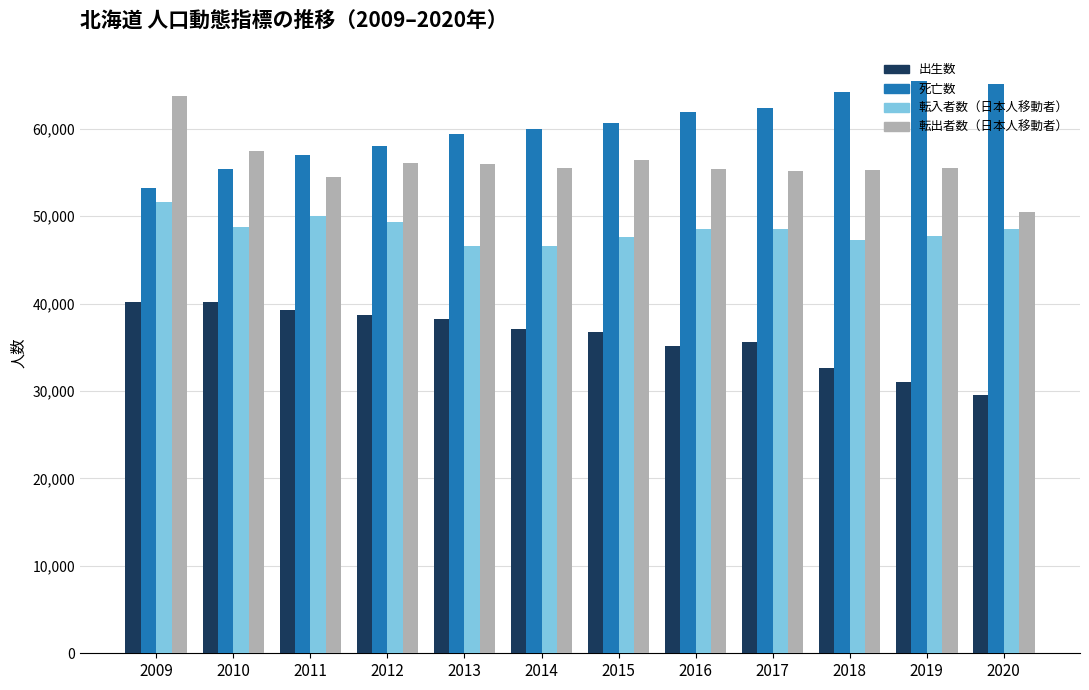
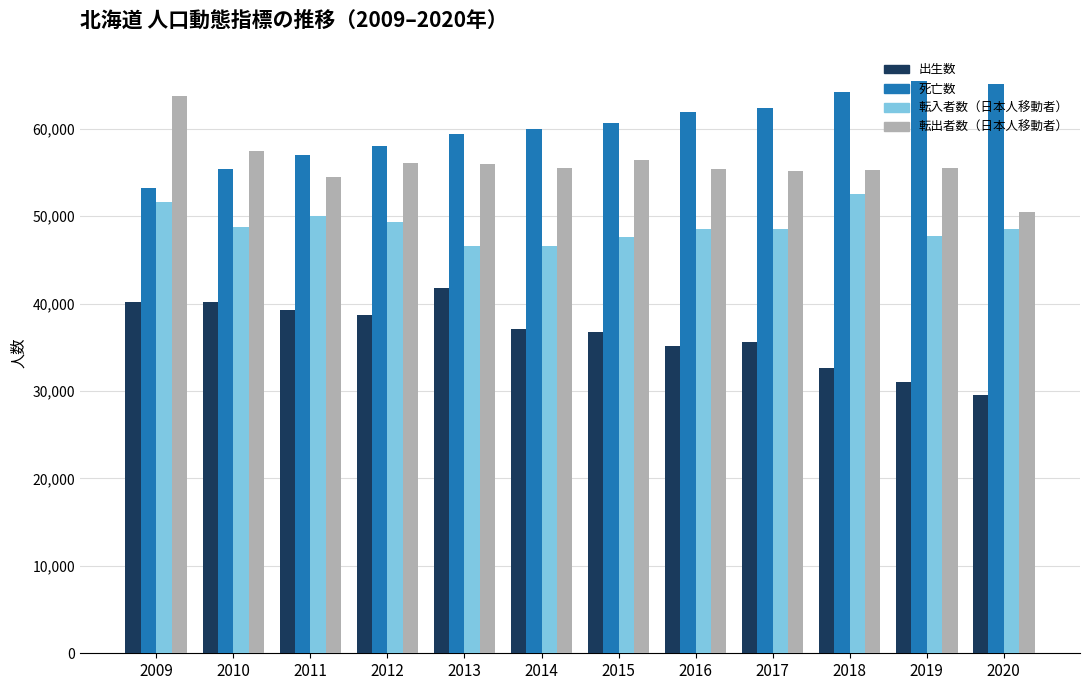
  {
    "出生数": {
      "2009": "40,000",
      "2010": "40,000",
      "2011": "39,000",
      "2012": "39,000",
-     "2013": "38,000",
+     "2013": "42,000",
      "2014": "37,000",
      "2015": "37,000",
      "2016": "35,000",
      "2017": "36,000",
      "2018": "33,000",
      "2019": "31,000",
      "2020": "30,000"
    },
    "死亡数": {
      "2009": "53,000",
      "2010": "55,000",
      "2011": "57,000",
      "2012": "58,000",
      "2013": "59,000",
      "2014": "60,000",
      "2015": "61,000",
      "2016": "62,000",
      "2017": "62,000",
      "2018": "64,000",
      "2019": "65,000",
      "2020": "65,000"
    },
    "転入者数（日本人移動者）": {
      "2009": "52,000",
      "2010": "49,000",
      "2011": "50,000",
      "2012": "49,000",
      "2013": "47,000",
      "2014": "47,000",
      "2015": "48,000",
      "2016": "49,000",
      "2017": "49,000",
-     "2018": "47,000",
+     "2018": "53,000",
      "2019": "48,000",
      "2020": "48,000"
    },
    "転出者数（日本人移動者）": {
      "2009": "64,000",
      "2010": "57,000",
      "2011": "54,000",
      "2012": "56,000",
      "2013": "56,000",
      "2014": "55,000",
      "2015": "56,000",
      "2016": "55,000",
      "2017": "55,000",
      "2018": "55,000",
      "2019": "55,000",
      "2020": "50,000"
    }
  }
